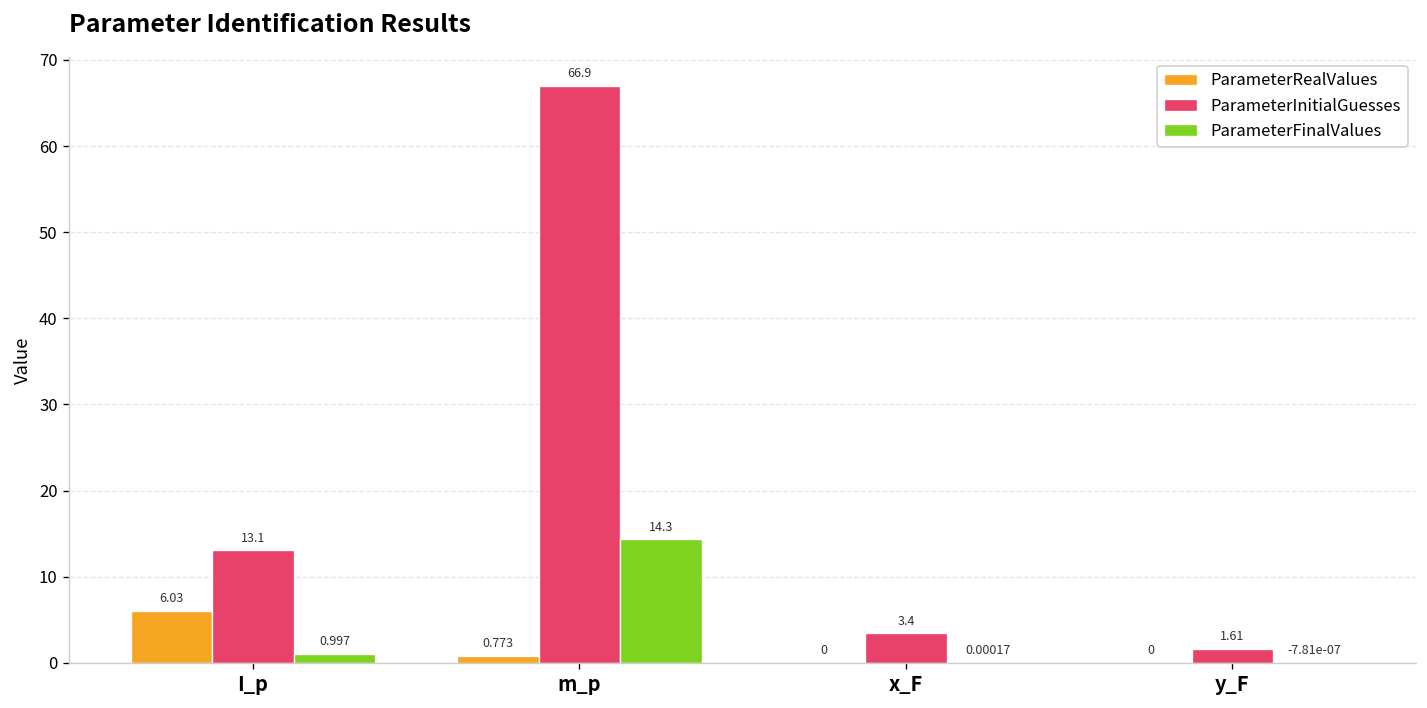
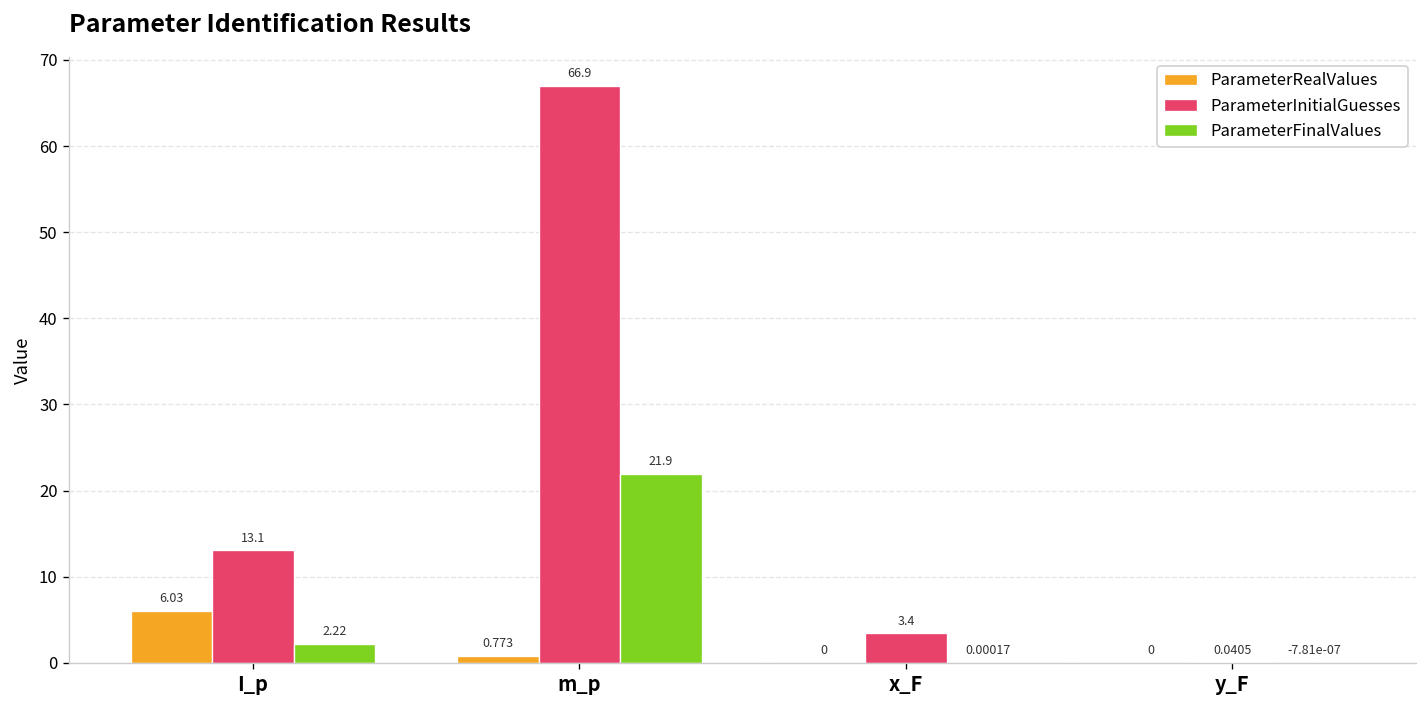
  {
    "ParameterRealValues": {
      "I_p": "6.03",
      "m_p": "0.773",
      "x_F": "0",
      "y_F": "0"
    },
    "ParameterInitialGuesses": {
      "I_p": "13.1",
      "m_p": "66.9",
      "x_F": "3.4",
-     "y_F": "1.61"
+     "y_F": "0.0405"
    },
    "ParameterFinalValues": {
-     "I_p": "0.997",
-     "m_p": "14.3",
+     "I_p": "2.22",
+     "m_p": "21.9",
      "x_F": "0.00017",
      "y_F": "-7.81e-07"
    }
  }
